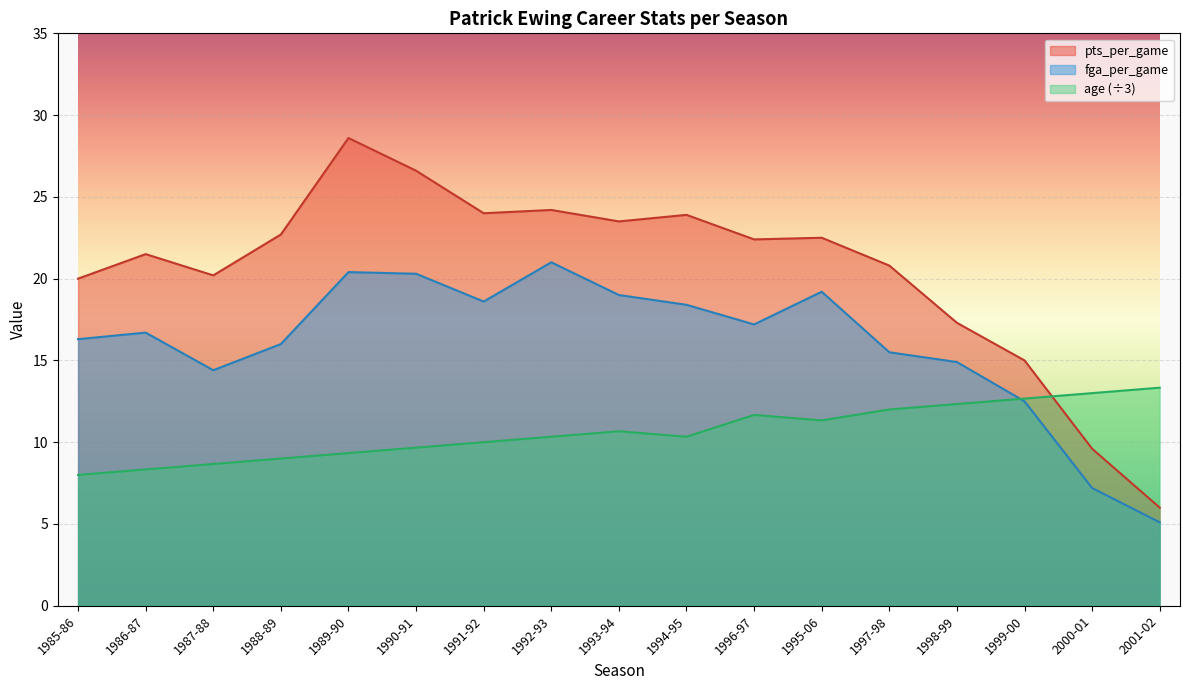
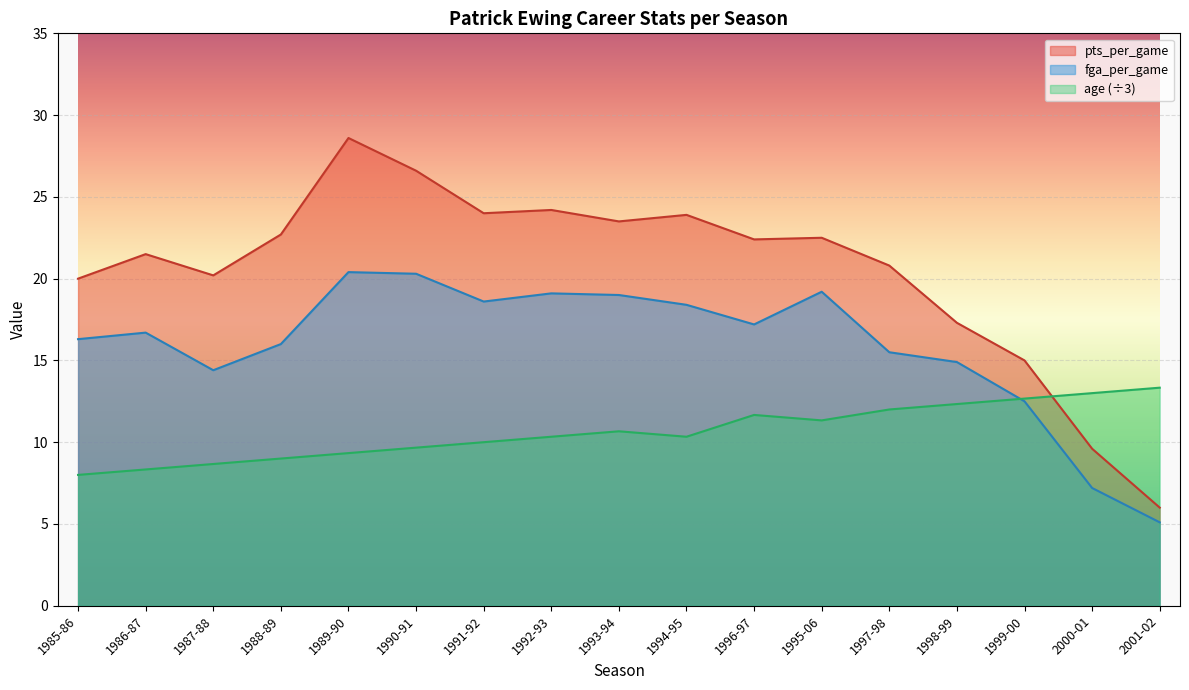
  {
    "pts_per_game": {
      "1985-86": 20.0,
      "1986-87": 21.5,
      "1987-88": 20.2,
      "1988-89": 22.7,
      "1989-90": 28.6,
      "1990-91": 26.6,
      "1991-92": 24.0,
      "1992-93": 24.2,
      "1993-94": 23.5,
      "1994-95": 23.9,
      "1996-97": 22.4,
      "1995-06": 22.5,
      "1997-98": 20.8,
      "1998-99": 17.3,
      "1999-00": 15.0,
      "2000-01": 9.6,
      "2001-02": 6.0
    },
    "fga_per_game": {
      "1985-86": 16.3,
      "1986-87": 16.7,
      "1987-88": 14.4,
      "1988-89": 16.0,
      "1989-90": 20.4,
      "1990-91": 20.3,
      "1991-92": 18.6,
-     "1992-93": 21.0,
+     "1992-93": 19.1,
      "1993-94": 19.0,
      "1994-95": 18.4,
      "1996-97": 17.2,
      "1995-06": 19.2,
      "1997-98": 15.5,
      "1998-99": 14.9,
      "1999-00": 12.5,
      "2000-01": 7.2,
      "2001-02": 5.1
    },
    "age (÷3)": {
      "1985-86": 8.0,
      "1986-87": 8.3,
      "1987-88": 8.7,
      "1988-89": 9.0,
      "1989-90": 9.3,
      "1990-91": 9.7,
      "1991-92": 10.0,
      "1992-93": 10.3,
      "1993-94": 10.7,
      "1994-95": 10.3,
      "1996-97": 11.7,
      "1995-06": 11.3,
      "1997-98": 12.0,
      "1998-99": 12.3,
      "1999-00": 12.7,
      "2000-01": 13.0,
      "2001-02": 13.3
    }
  }
